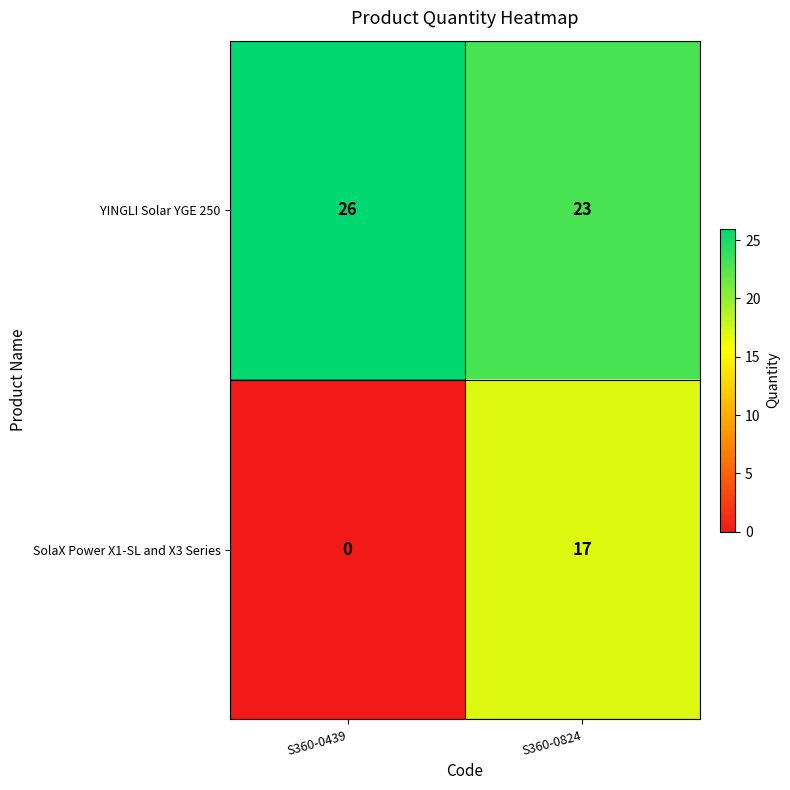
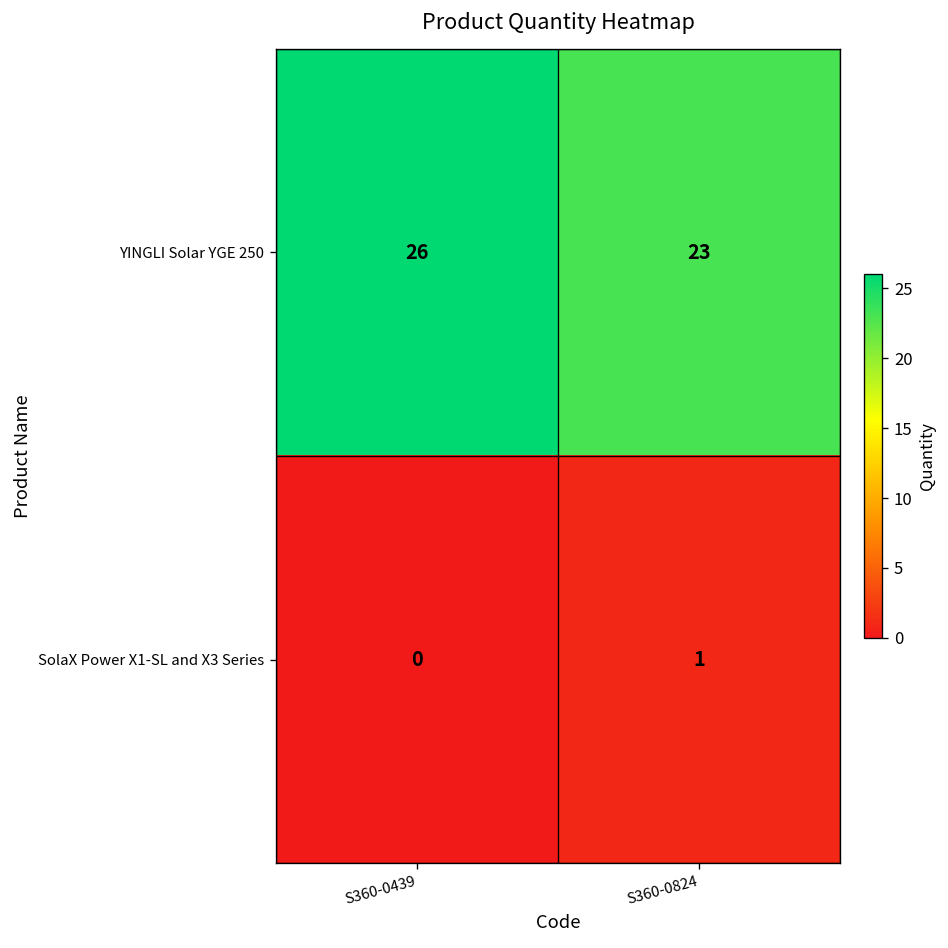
  {
    "YINGLI Solar YGE 250": {
      "S360-0439": 26,
      "S360-0824": 23
    },
    "SolaX Power X1-SL and X3 Series": {
      "S360-0439": 0,
-     "S360-0824": 17
+     "S360-0824": 1
    }
  }
